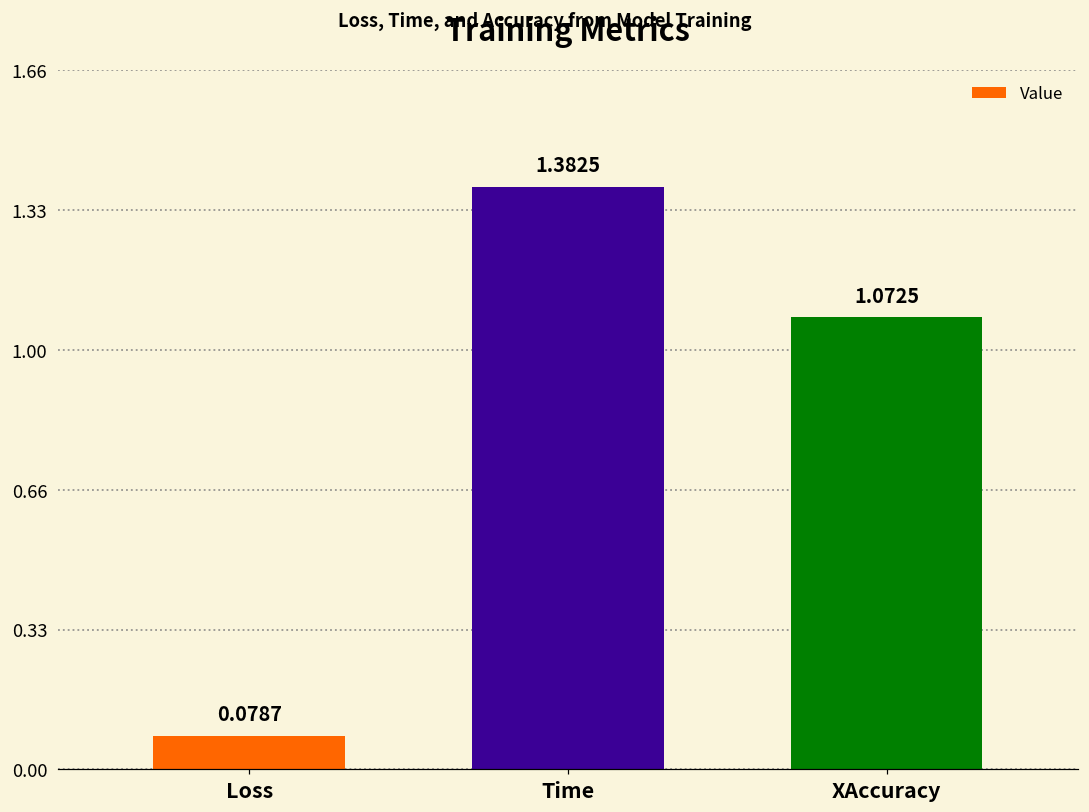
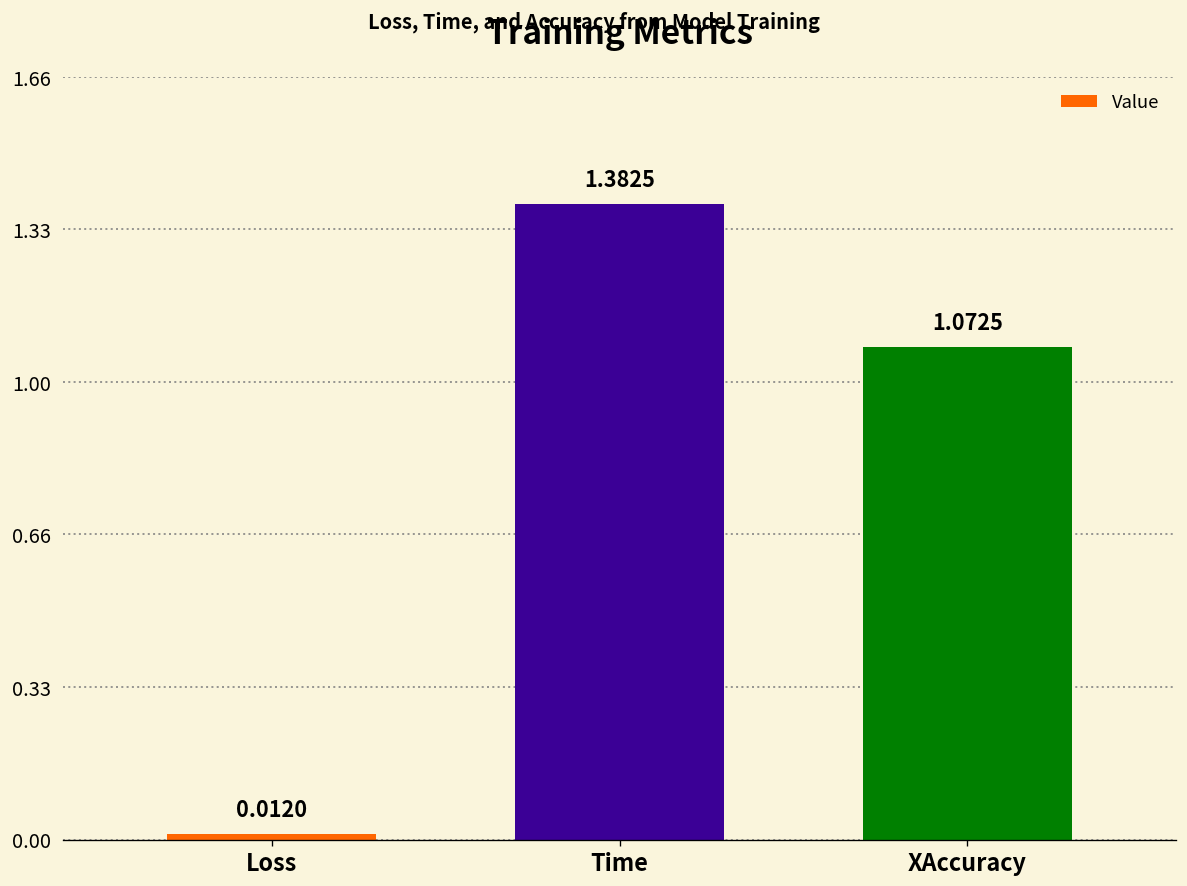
  {
-   "Loss": 0.0787,
+   "Loss": 0.0120,
    "Time": 1.3825,
    "XAccuracy": 1.0725
  }
